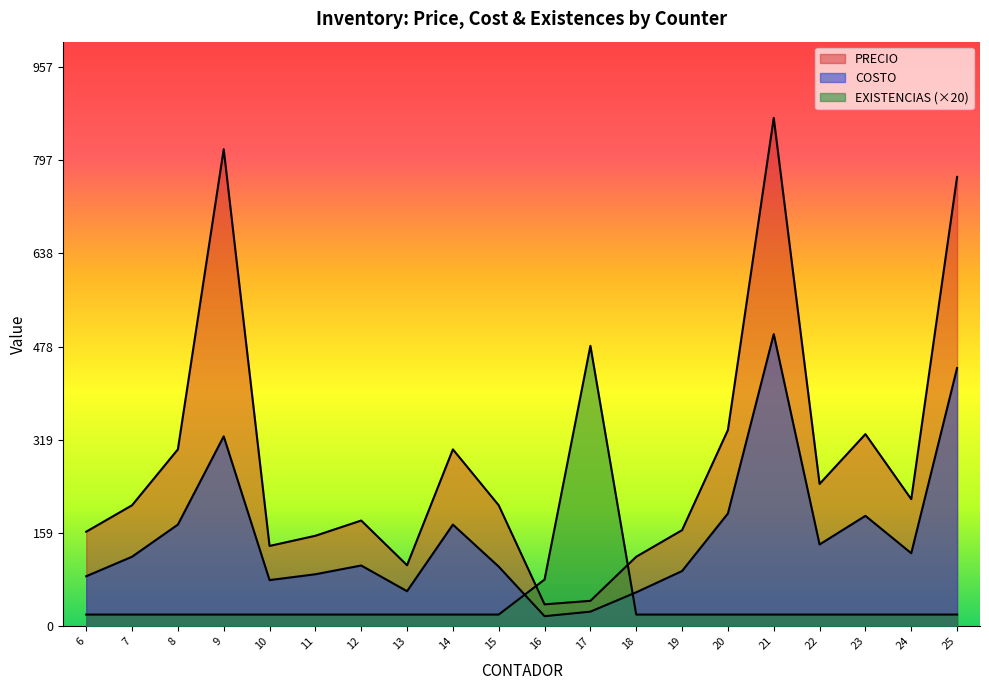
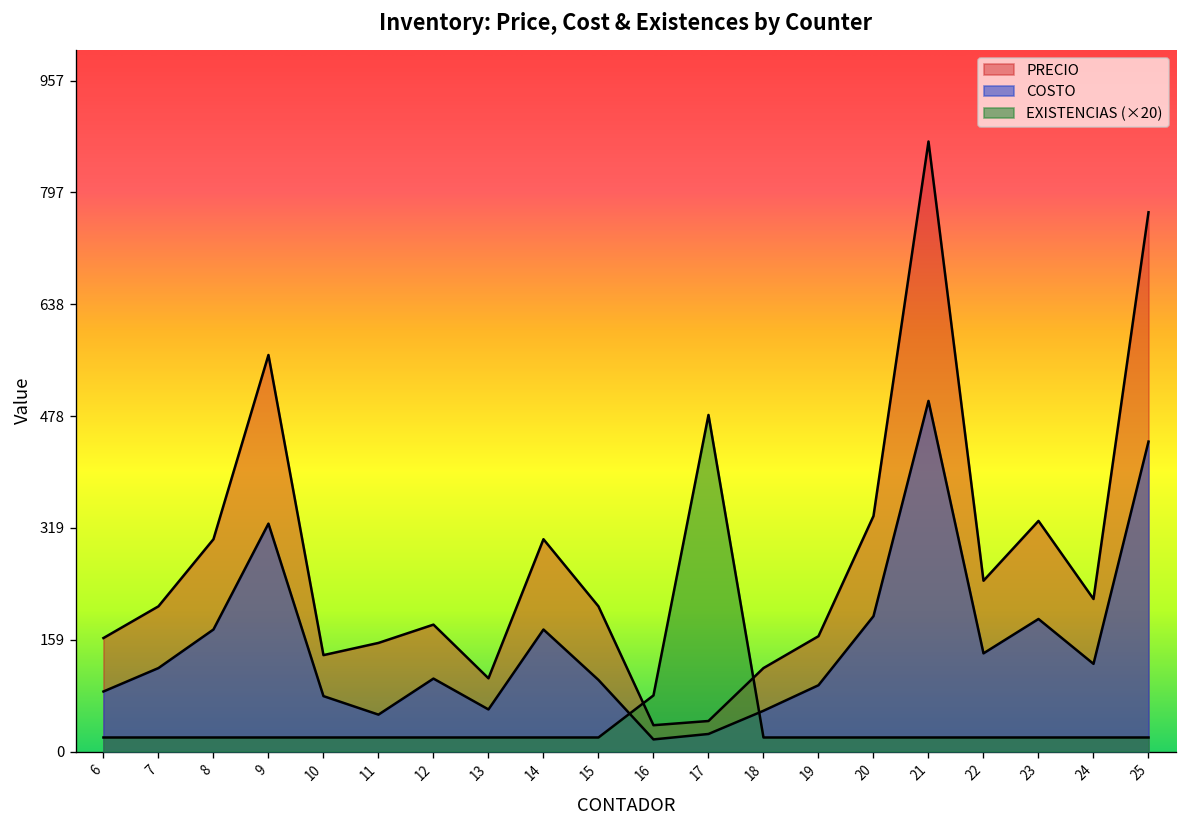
  {
    "PRECIO": {
      "6": 160,
      "7": 210,
      "8": 300,
-     "9": 820,
+     "9": 570,
      "10": 140,
      "11": 150,
      "12": 180,
      "13": 100,
      "14": 300,
      "15": 210,
      "16": 40,
      "17": 40,
      "18": 120,
      "19": 160,
      "20": 340,
      "21": 870,
      "22": 240,
      "23": 330,
      "24": 220,
      "25": 770
    },
    "COSTO": {
      "6": 90,
      "7": 120,
      "8": 170,
      "9": 330,
      "10": 80,
-     "11": 90,
+     "11": 50,
      "12": 100,
      "13": 60,
      "14": 170,
      "15": 100,
      "16": 20,
      "17": 30,
      "18": 60,
      "19": 90,
      "20": 190,
      "21": 500,
      "22": 140,
      "23": 190,
      "24": 130,
      "25": 440
    },
    "EXISTENCIAS (×20)": {
      "6": 20,
      "7": 20,
      "8": 20,
      "9": 20,
      "10": 20,
      "11": 20,
      "12": 20,
      "13": 20,
      "14": 20,
      "15": 20,
      "16": 80,
      "17": 480,
      "18": 20,
      "19": 20,
      "20": 20,
      "21": 20,
      "22": 20,
      "23": 20,
      "24": 20,
      "25": 20
    }
  }
